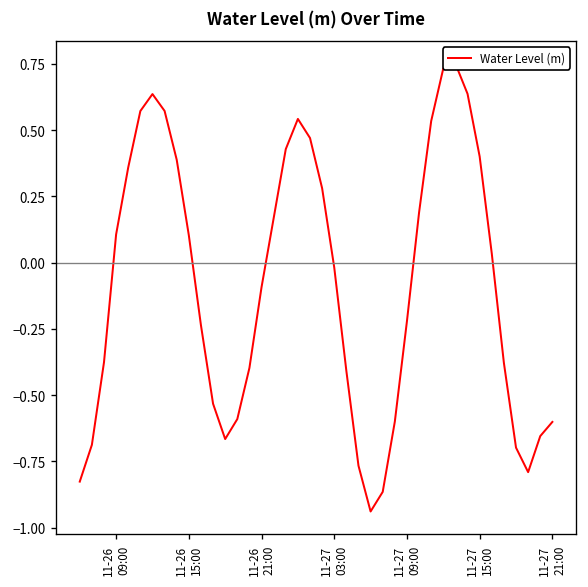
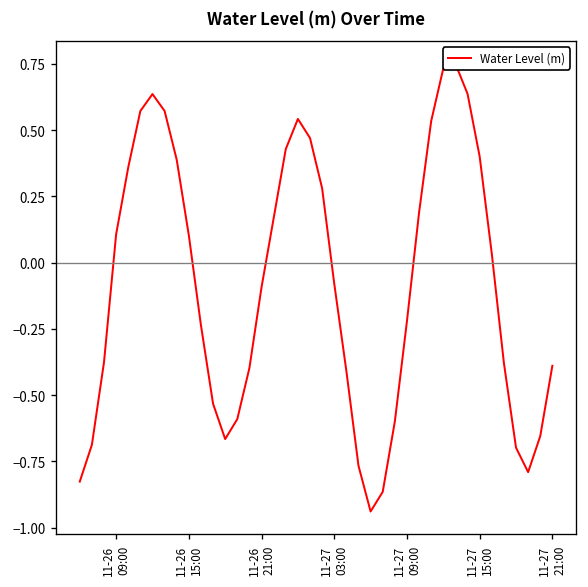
  {
    "11-26 09:00": 0.11,
    "11-26 15:00": 0.10,
    "11-26 21:00": -0.09,
-   "11-27 03:00": -0.02,
+   "11-27 03:00": -0.08,
    "11-27 09:00": -0.22,
    "11-27 15:00": 0.40,
-   "11-27 21:00": -0.60
+   "11-27 21:00": -0.39
  }
